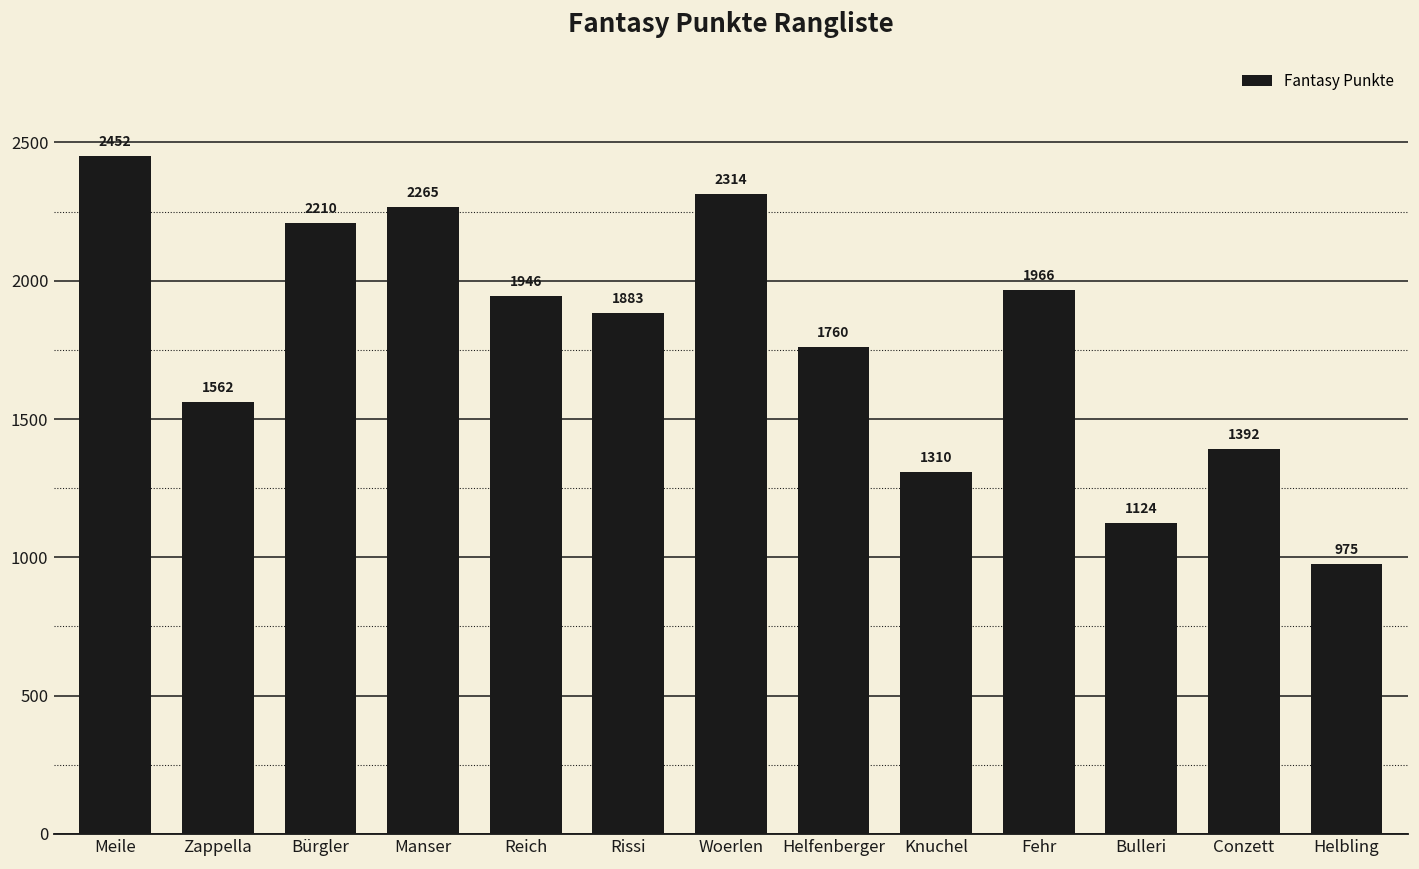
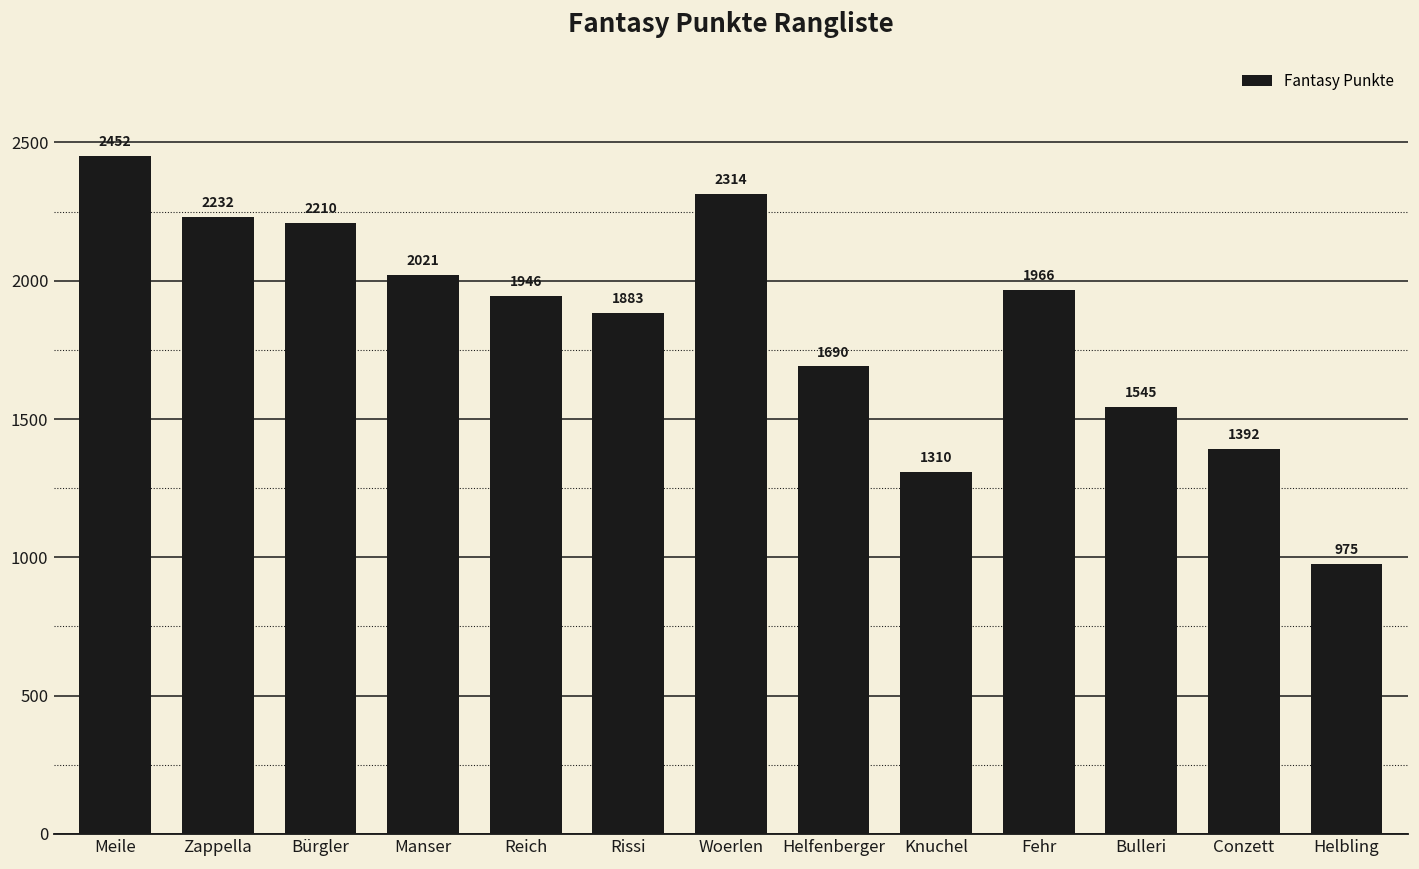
  {
    "Meile": 2452,
-   "Zappella": 1562,
+   "Zappella": 2232,
    "Bürgler": 2210,
-   "Manser": 2265,
+   "Manser": 2021,
    "Reich": 1946,
    "Rissi": 1883,
    "Woerlen": 2314,
-   "Helfenberger": 1760,
+   "Helfenberger": 1690,
    "Knuchel": 1310,
    "Fehr": 1966,
-   "Bulleri": 1124,
+   "Bulleri": 1545,
    "Conzett": 1392,
    "Helbling": 975
  }
